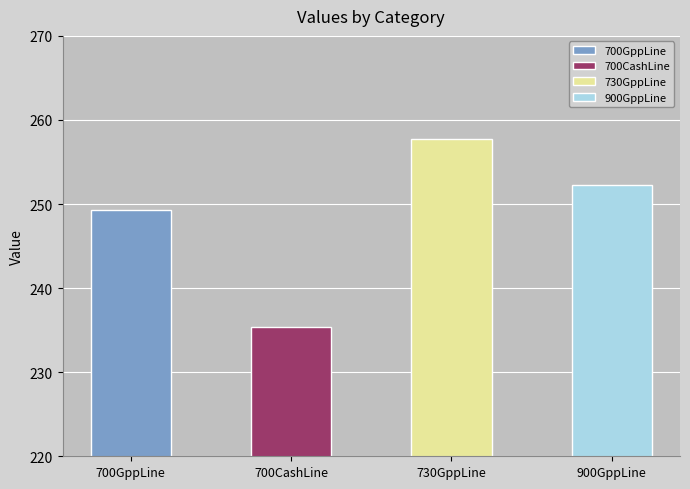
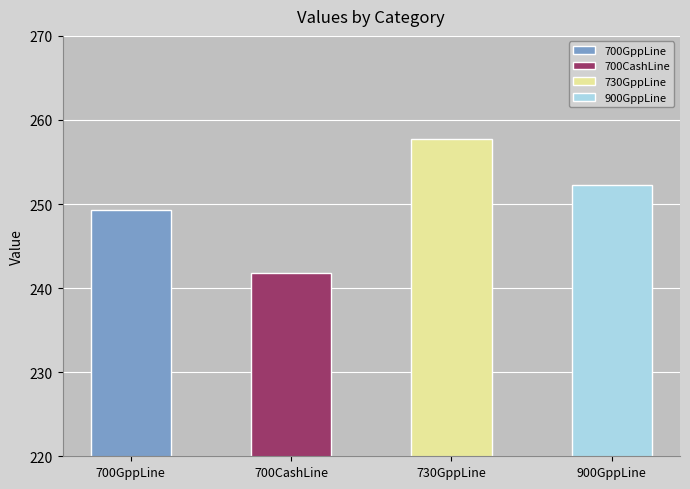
  {
    "700GppLine": 249,
-   "700CashLine": 235,
+   "700CashLine": 242,
    "730GppLine": 258,
    "900GppLine": 252
  }
